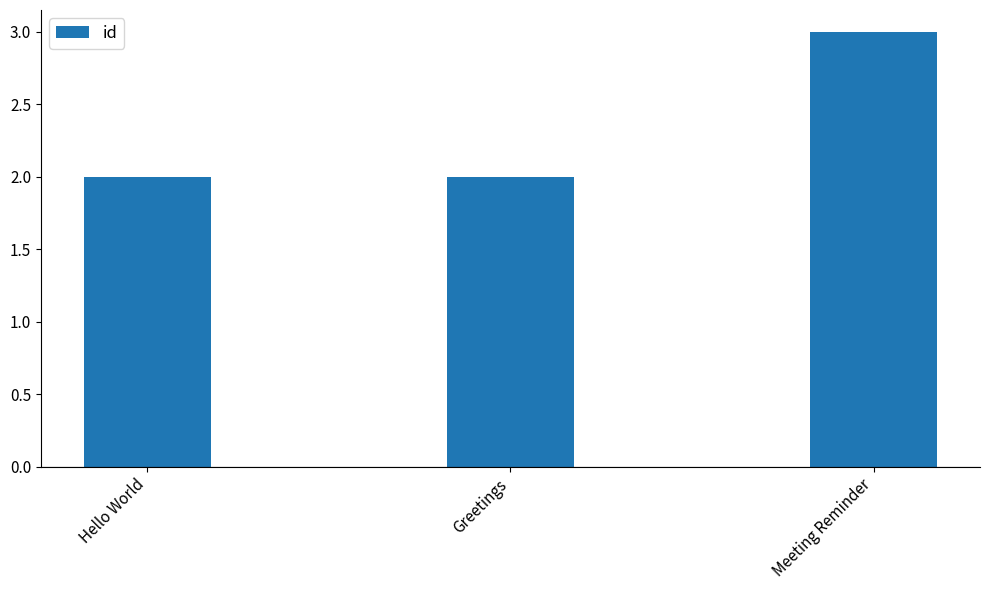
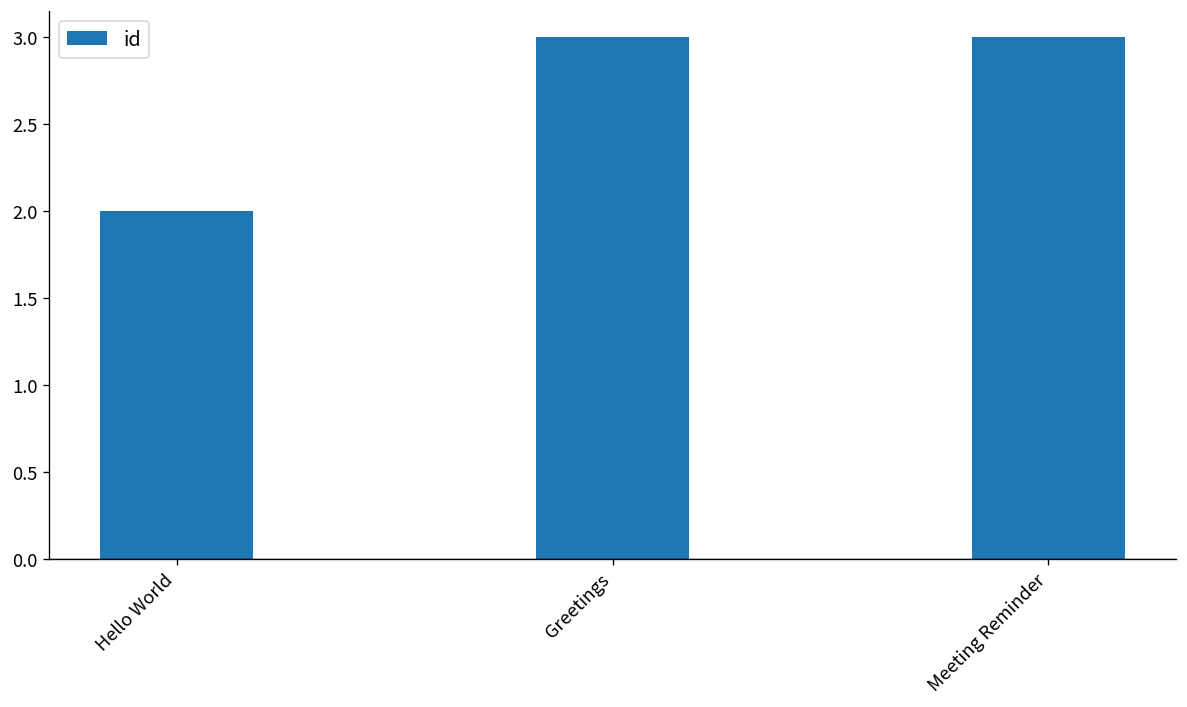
  {
    "Hello World": 2,
-   "Greetings": 2,
+   "Greetings": 3,
    "Meeting Reminder": 3
  }
